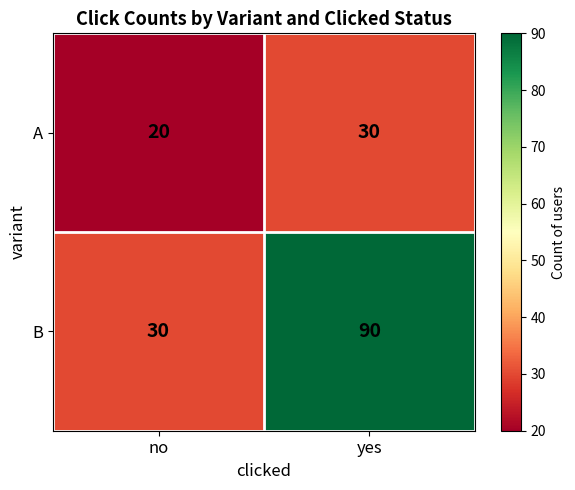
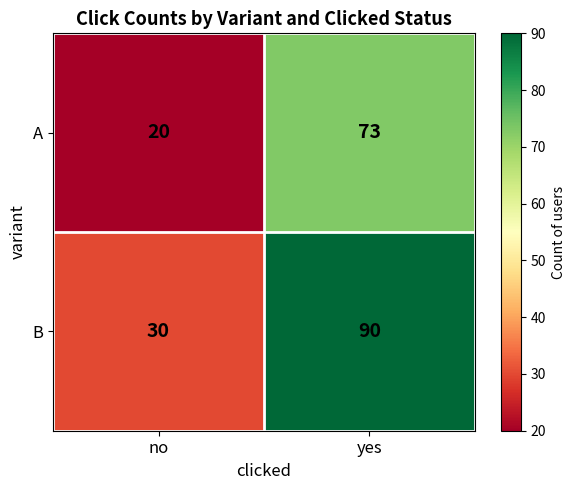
  {
    "A": {
      "no": 20,
-     "yes": 30
+     "yes": 73
    },
    "B": {
      "no": 30,
      "yes": 90
    }
  }
